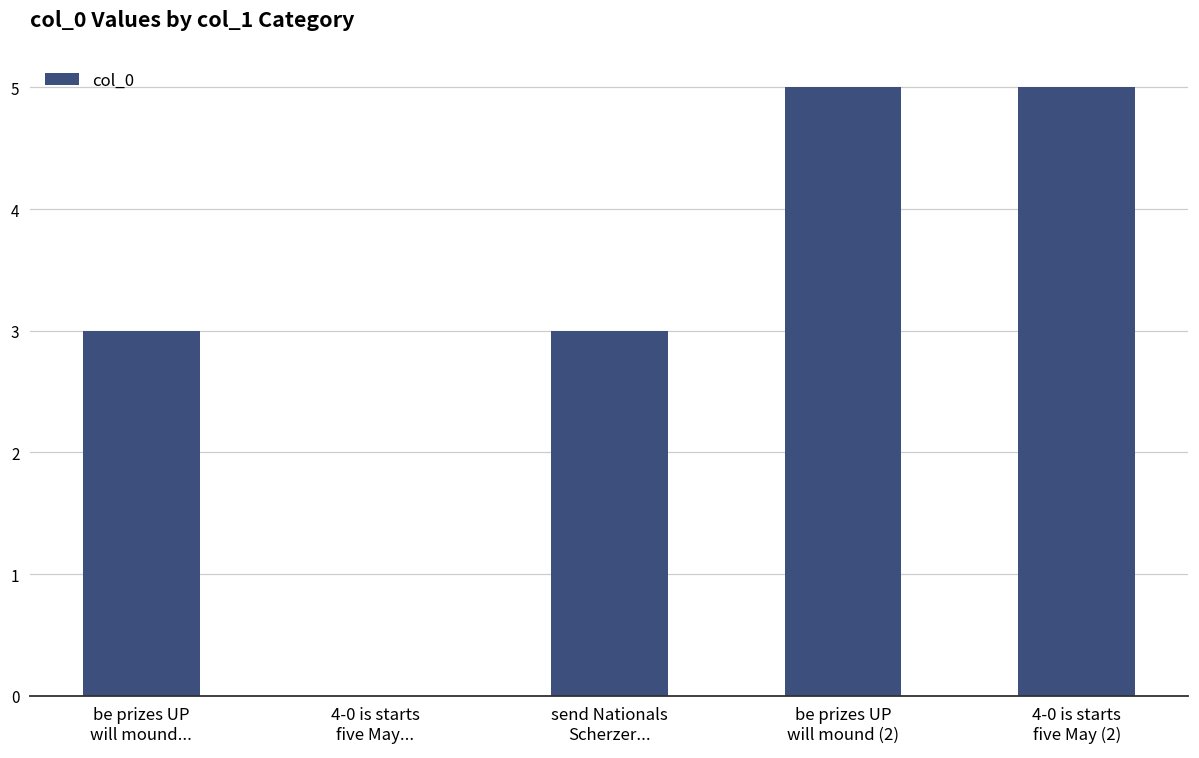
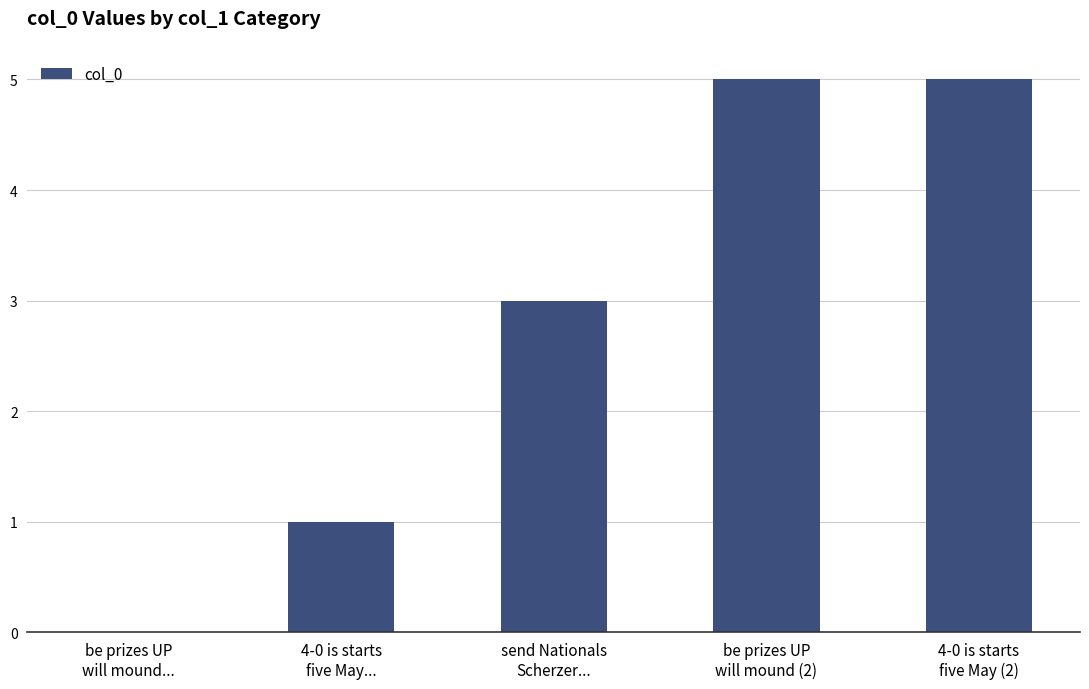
  {
-   "be prizes UP will mound...": 3,
-   "4-0 is starts five May...": 0,
+   "be prizes UP will mound...": 0,
+   "4-0 is starts five May...": 1,
    "send Nationals Scherzer...": 3,
    "be prizes UP will mound (2)": 5,
    "4-0 is starts five May (2)": 5
  }
